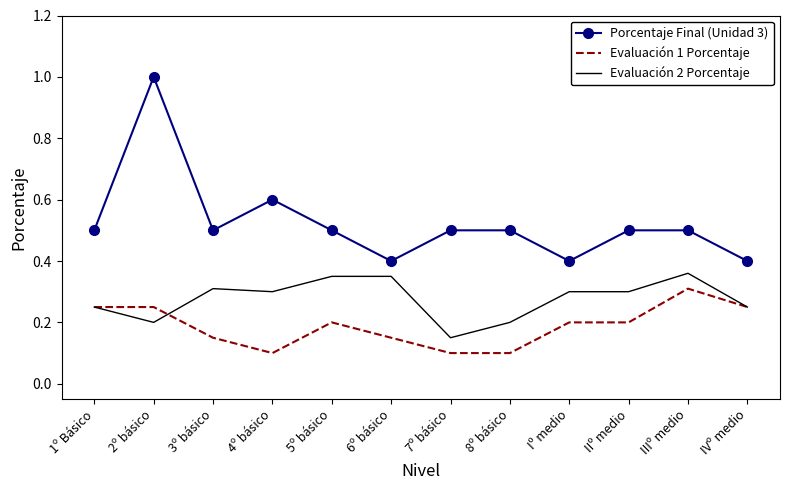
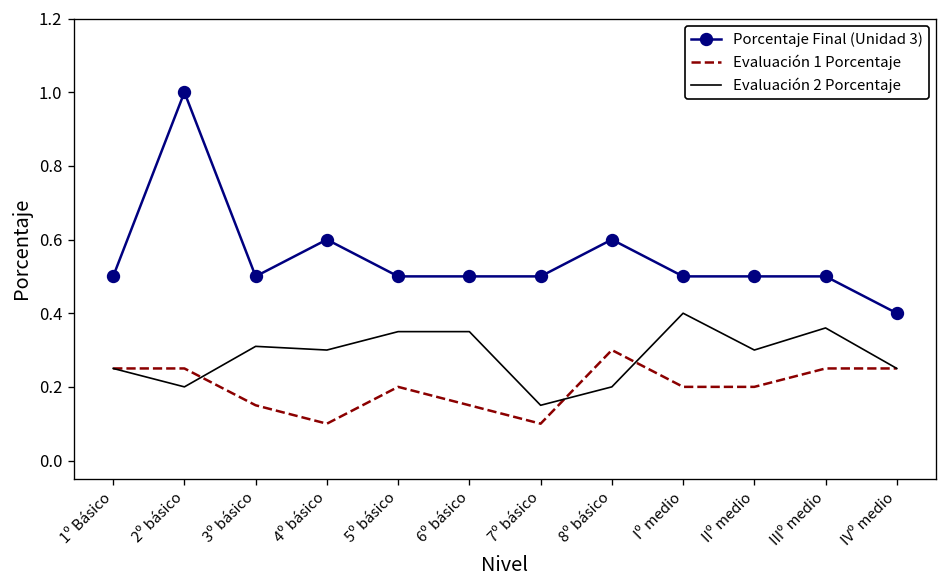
  {
    "Porcentaje Final (Unidad 3)": {
      "1º Básico": 0.5,
      "2º básico": 1.0,
      "3º básico": 0.5,
      "4º básico": 0.6,
      "5º básico": 0.5,
-     "6º básico": 0.4,
+     "6º básico": 0.5,
      "7º básico": 0.5,
-     "8º básico": 0.5,
-     "Iº medio": 0.4,
+     "8º básico": 0.6,
+     "Iº medio": 0.5,
      "IIº medio": 0.5,
      "IIIº medio": 0.5,
      "IVº medio": 0.4
    },
    "Evaluación 1 Porcentaje": {
      "2º básico": 0.25,
      "3º básico": 0.15,
      "4º básico": 0.10,
      "5º básico": 0.20,
      "6º básico": 0.15,
      "7º básico": 0.10,
-     "8º básico": 0.1,
+     "8º básico": 0.3,
      "Iº medio": 0.20,
      "IIº medio": 0.20,
-     "IIIº medio": 0.31
+     "IIIº medio": 0.25
    },
    "Evaluación 2 Porcentaje": {
      "2º básico": 0.2,
      "3º básico": 0.31,
      "4º básico": 0.3,
      "5º básico": 0.35,
      "6º básico": 0.35,
      "7º básico": 0.15,
      "8º básico": 0.2,
-     "Iº medio": 0.3,
+     "Iº medio": 0.4,
      "IIº medio": 0.3,
      "IIIº medio": 0.36
    }
  }
